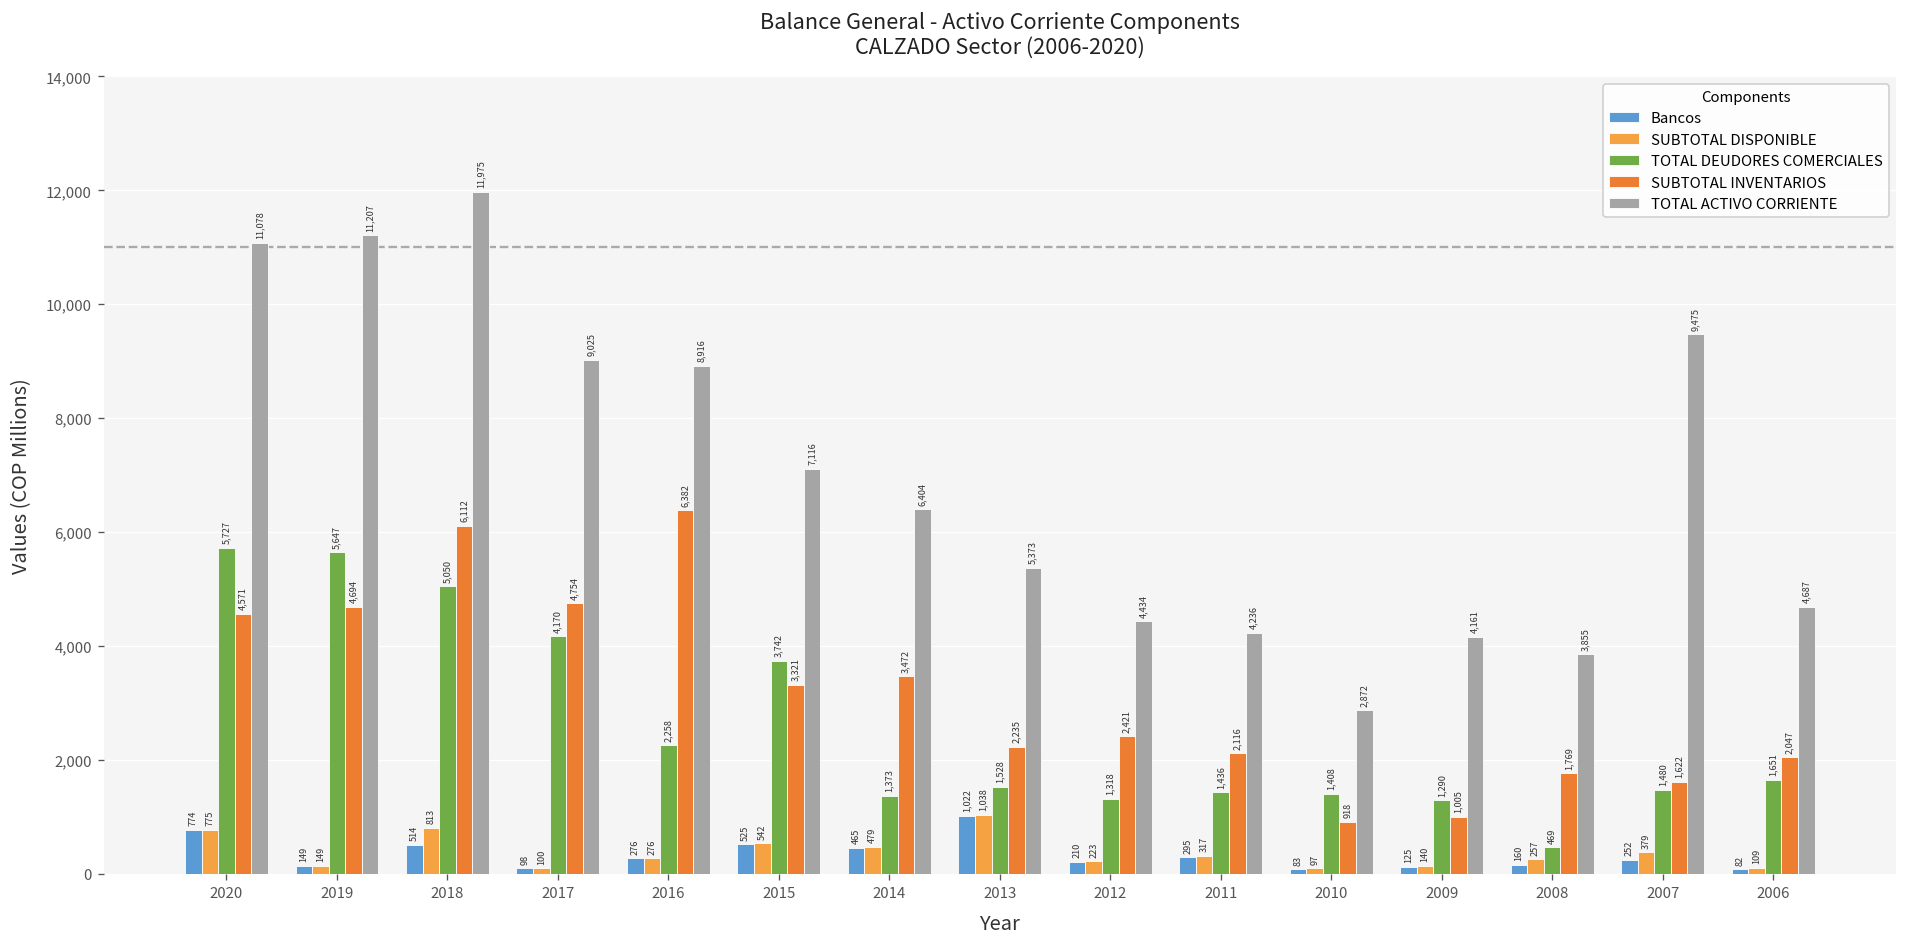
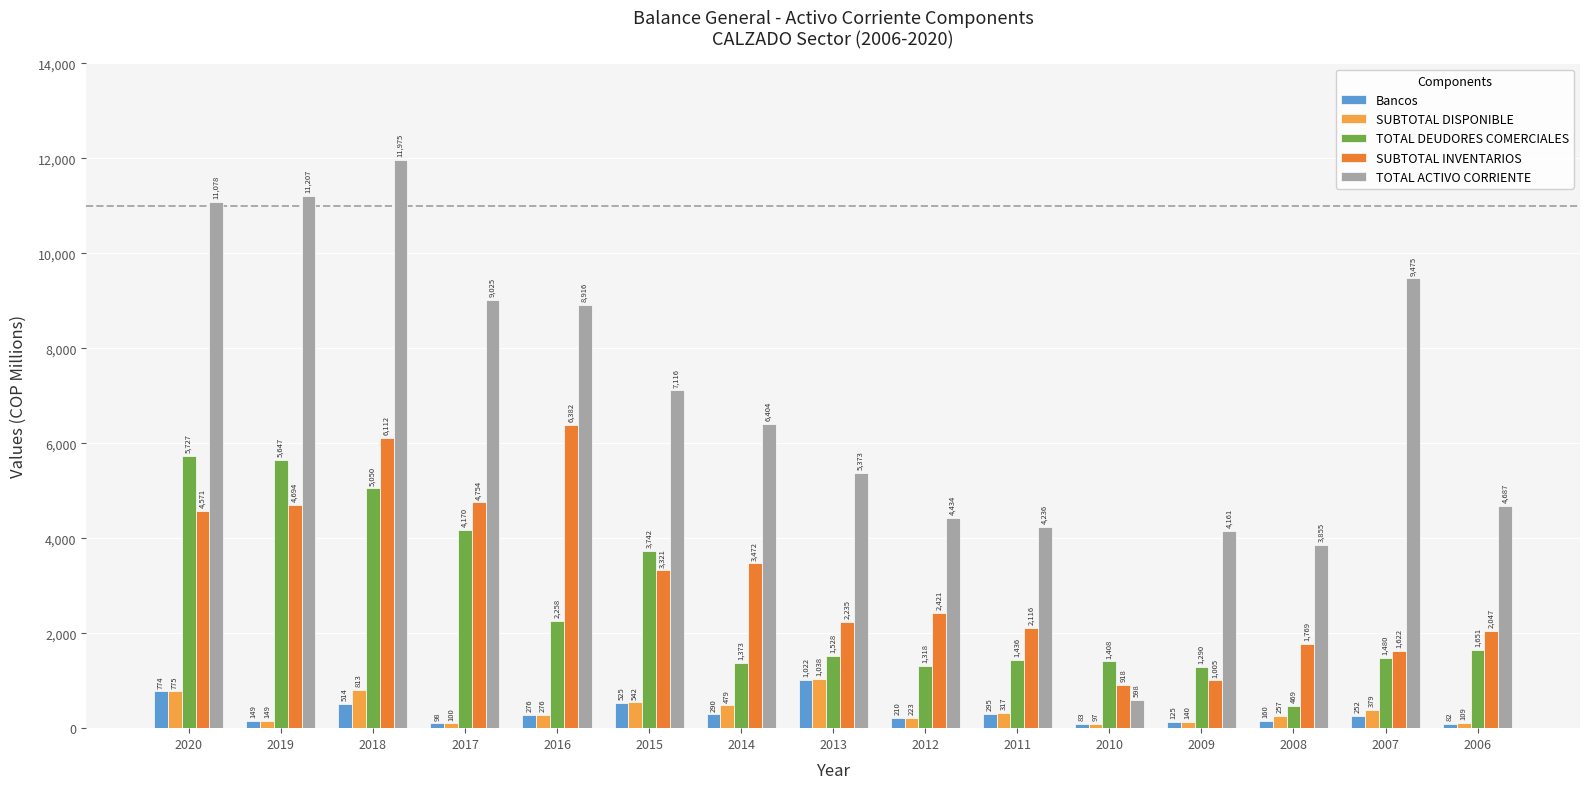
  {
    "Bancos": {
      "2020": "774",
      "2019": "149",
      "2018": "514",
      "2017": "98",
      "2016": "276",
      "2015": "525",
-     "2014": "465",
+     "2014": "290",
      "2013": "1,022",
      "2012": "210",
      "2011": "295",
      "2010": "83",
      "2009": "125",
      "2008": "160",
      "2007": "252",
      "2006": "82"
    },
    "TOTAL DEUDORES COMERCIALES": {
      "2020": "5,727",
      "2019": "5,647",
      "2018": "5,050",
      "2017": "4,170",
      "2016": "2,258",
      "2015": "3,742",
      "2014": "1,373",
      "2013": "1,528",
      "2012": "1,318",
      "2011": "1,436",
      "2010": "1,408",
      "2009": "1,290",
      "2008": "469",
      "2007": "1,480",
      "2006": "1,651"
    },
    "TOTAL ACTIVO CORRIENTE": {
      "2020": "11,078",
      "2019": "11,207",
      "2018": "11,975",
      "2017": "9,025",
      "2016": "8,916",
      "2015": "7,116",
      "2014": "6,404",
      "2013": "5,373",
      "2012": "4,434",
      "2011": "4,236",
-     "2010": "2,872",
+     "2010": "598",
      "2009": "4,161",
      "2008": "3,855",
      "2007": "9,475",
      "2006": "4,687"
    }
  }
